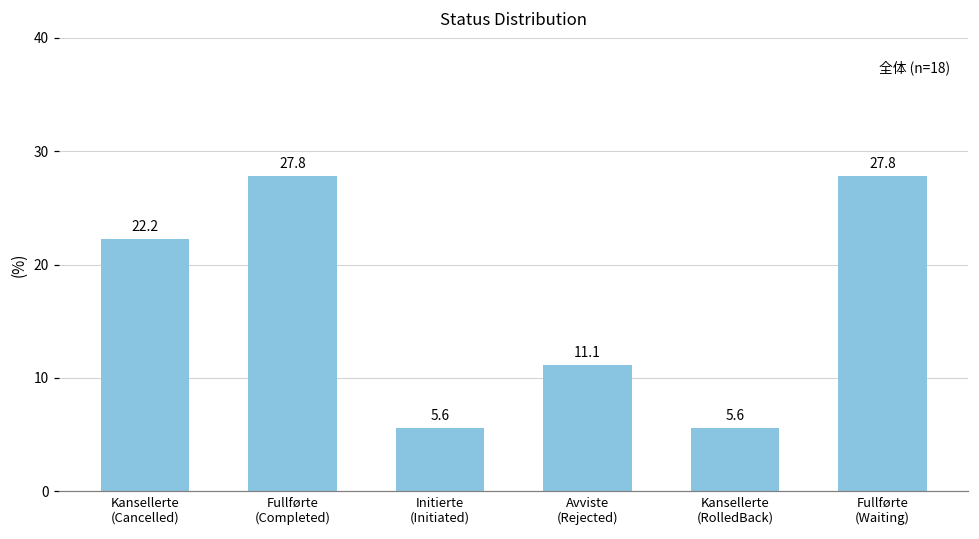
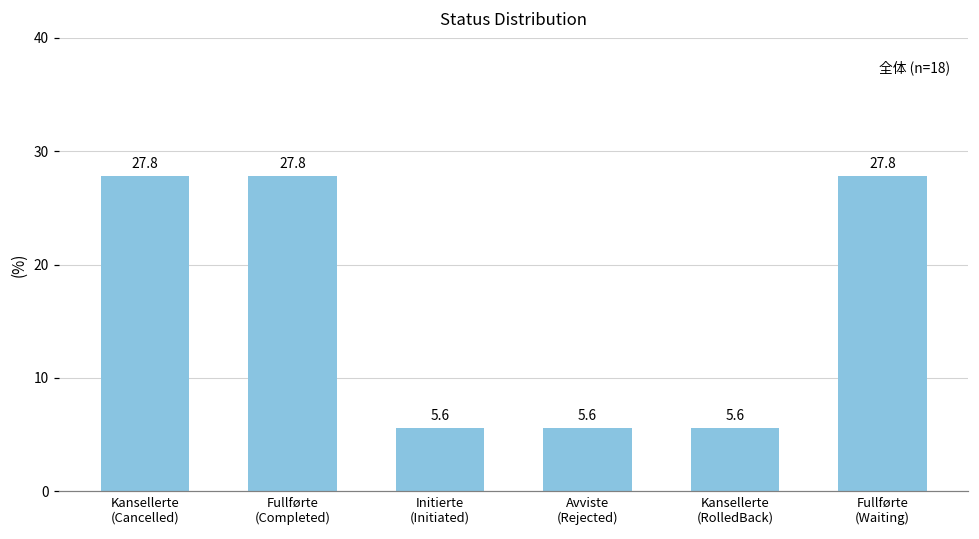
  {
-   "Kansellerte (Cancelled)": 22.2,
+   "Kansellerte (Cancelled)": 27.8,
    "Fullførte (Completed)": 27.8,
    "Initierte (Initiated)": 5.6,
-   "Avviste (Rejected)": 11.1,
+   "Avviste (Rejected)": 5.6,
    "Kansellerte (RolledBack)": 5.6,
    "Fullførte (Waiting)": 27.8
  }
